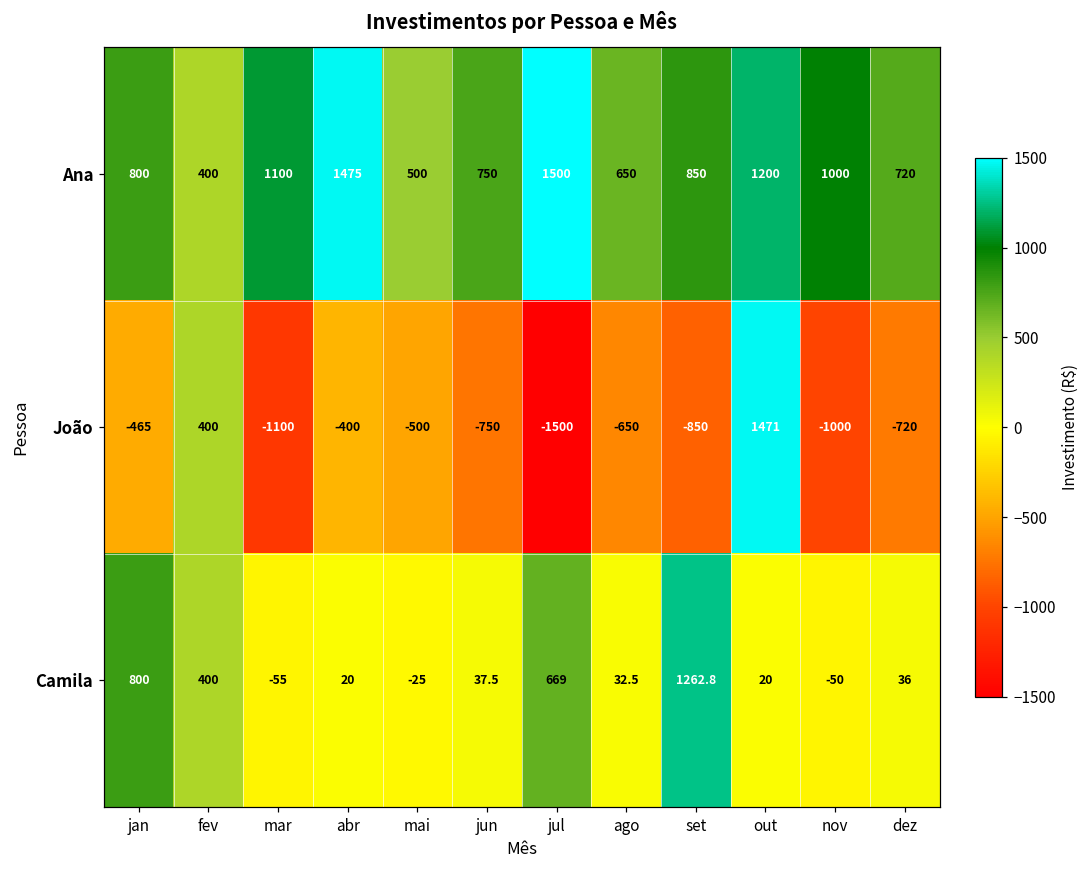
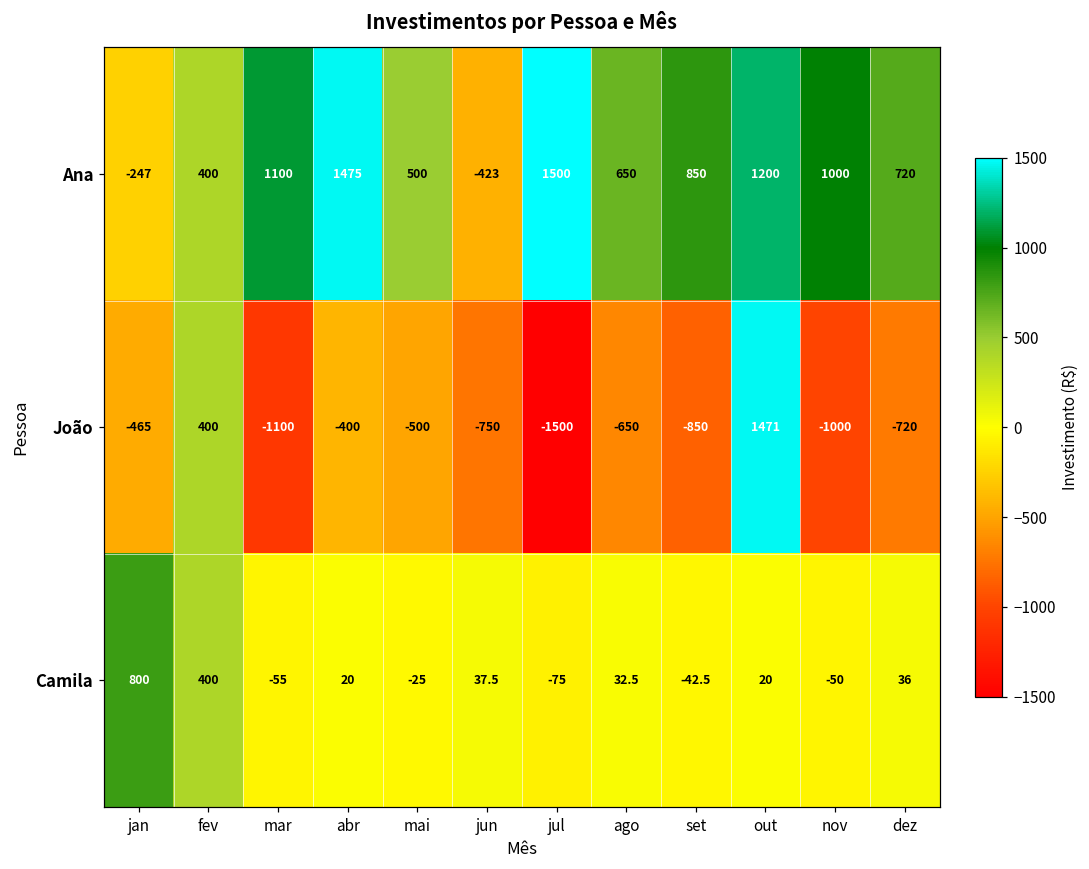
  {
    "Ana": {
-     "jan": 800,
+     "jan": -247,
      "fev": 400,
      "mar": 1100,
      "abr": 1475,
      "mai": 500,
-     "jun": 750,
+     "jun": -423,
      "jul": 1500,
      "ago": 650,
      "set": 850,
      "out": 1200,
      "nov": 1000,
      "dez": 720
    },
    "João": {
      "jan": -465,
      "fev": 400,
      "mar": -1100,
      "abr": -400,
      "mai": -500,
      "jun": -750,
      "jul": -1500,
      "ago": -650,
      "set": -850,
      "out": 1471,
      "nov": -1000,
      "dez": -720
    },
    "Camila": {
      "jan": 800,
      "fev": 400,
      "mar": -55,
      "abr": 20,
      "mai": -25,
      "jun": 37.5,
-     "jul": 669,
+     "jul": -75,
      "ago": 32.5,
-     "set": 1262.8,
+     "set": -42.5,
      "out": 20,
      "nov": -50,
      "dez": 36
    }
  }
